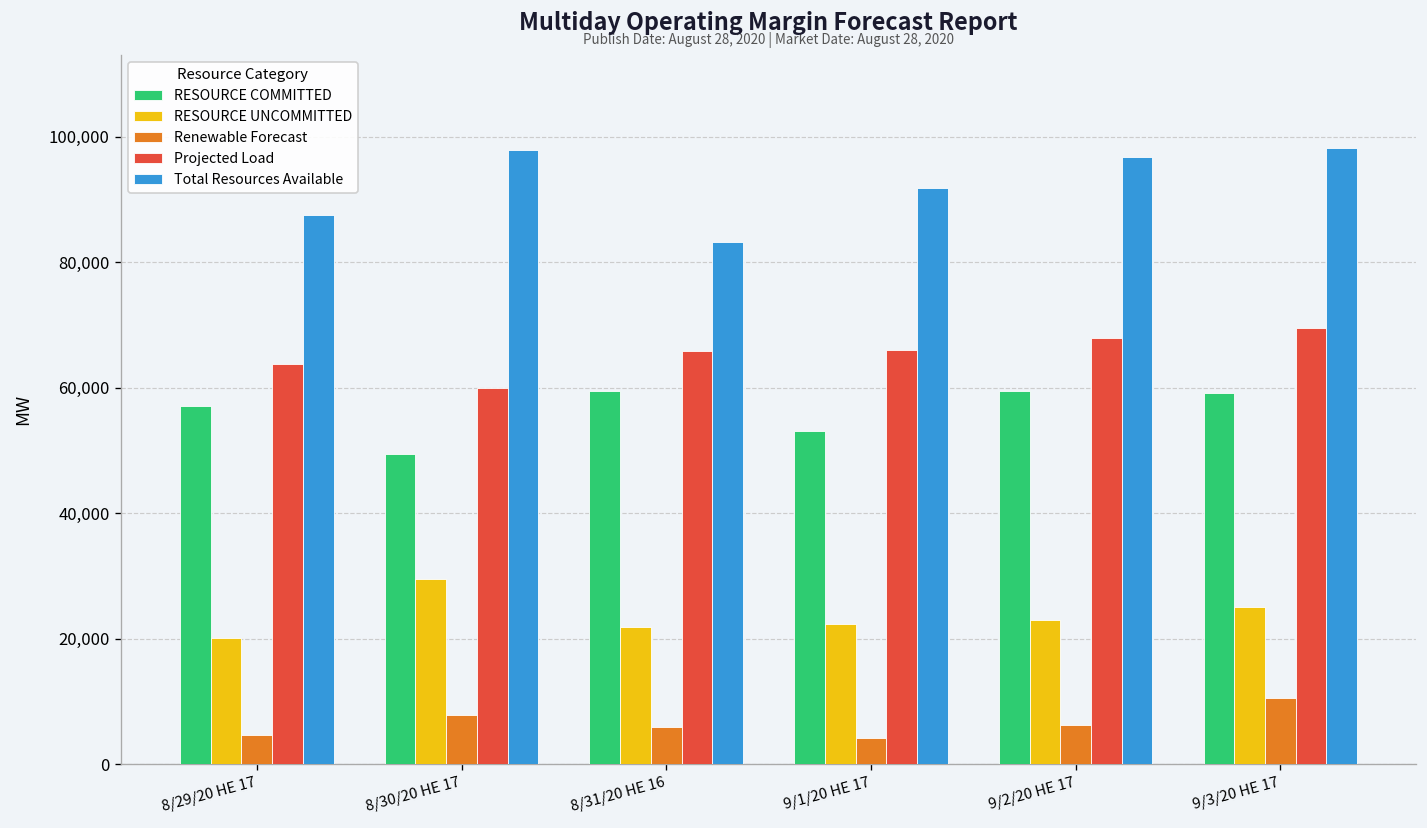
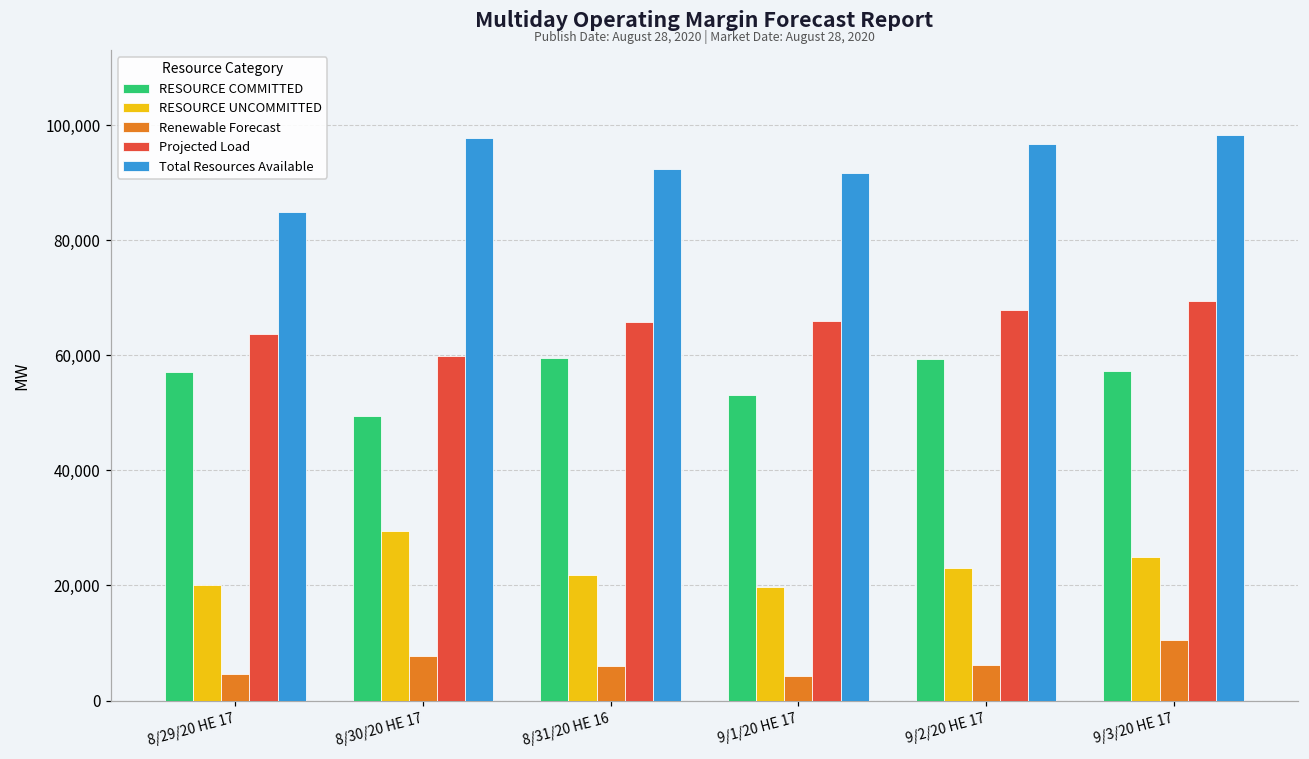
  {
    "RESOURCE COMMITTED": {
      "8/29/20 HE 17": "57,000",
      "8/30/20 HE 17": "49,000",
      "8/31/20 HE 16": "60,000",
      "9/1/20 HE 17": "53,000",
      "9/2/20 HE 17": "59,000",
-     "9/3/20 HE 17": "59,000"
+     "9/3/20 HE 17": "57,000"
    },
    "RESOURCE UNCOMMITTED": {
      "8/29/20 HE 17": "20,000",
      "8/30/20 HE 17": "30,000",
      "8/31/20 HE 16": "22,000",
-     "9/1/20 HE 17": "22,000",
+     "9/1/20 HE 17": "20,000",
      "9/2/20 HE 17": "23,000",
      "9/3/20 HE 17": "25,000"
    },
    "Total Resources Available": {
-     "8/29/20 HE 17": "87,000",
+     "8/29/20 HE 17": "85,000",
      "8/30/20 HE 17": "98,000",
-     "8/31/20 HE 16": "83,000",
+     "8/31/20 HE 16": "92,000",
      "9/1/20 HE 17": "92,000",
      "9/2/20 HE 17": "97,000",
      "9/3/20 HE 17": "98,000"
    }
  }
